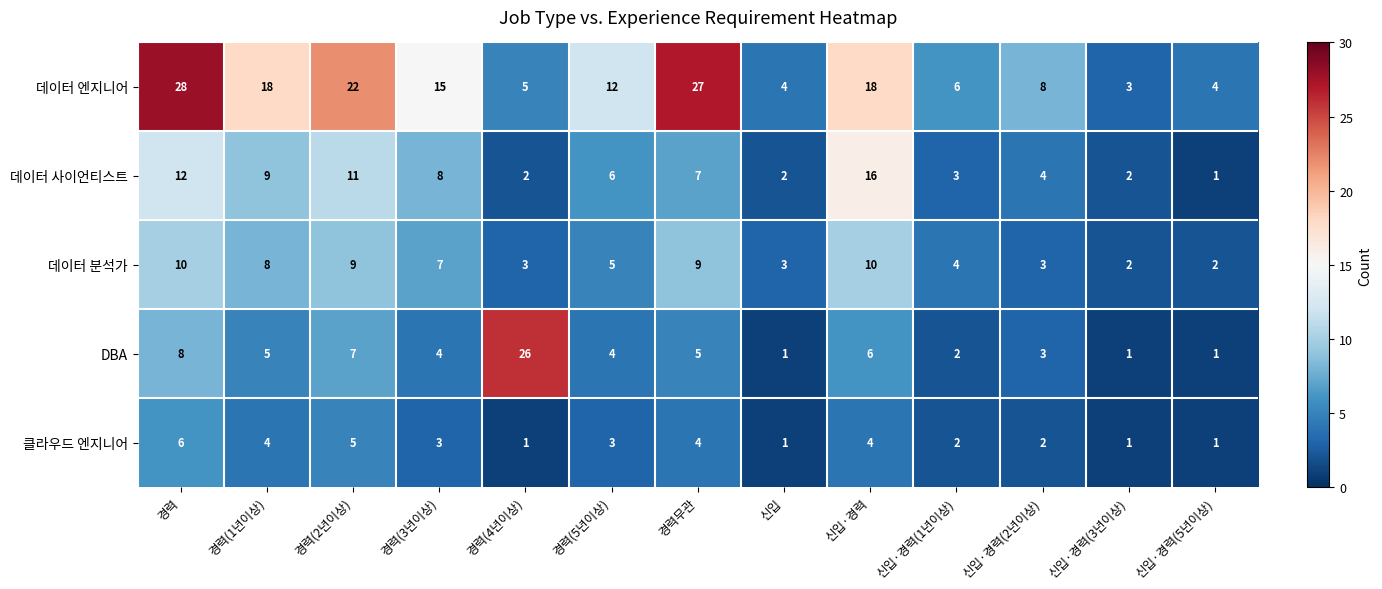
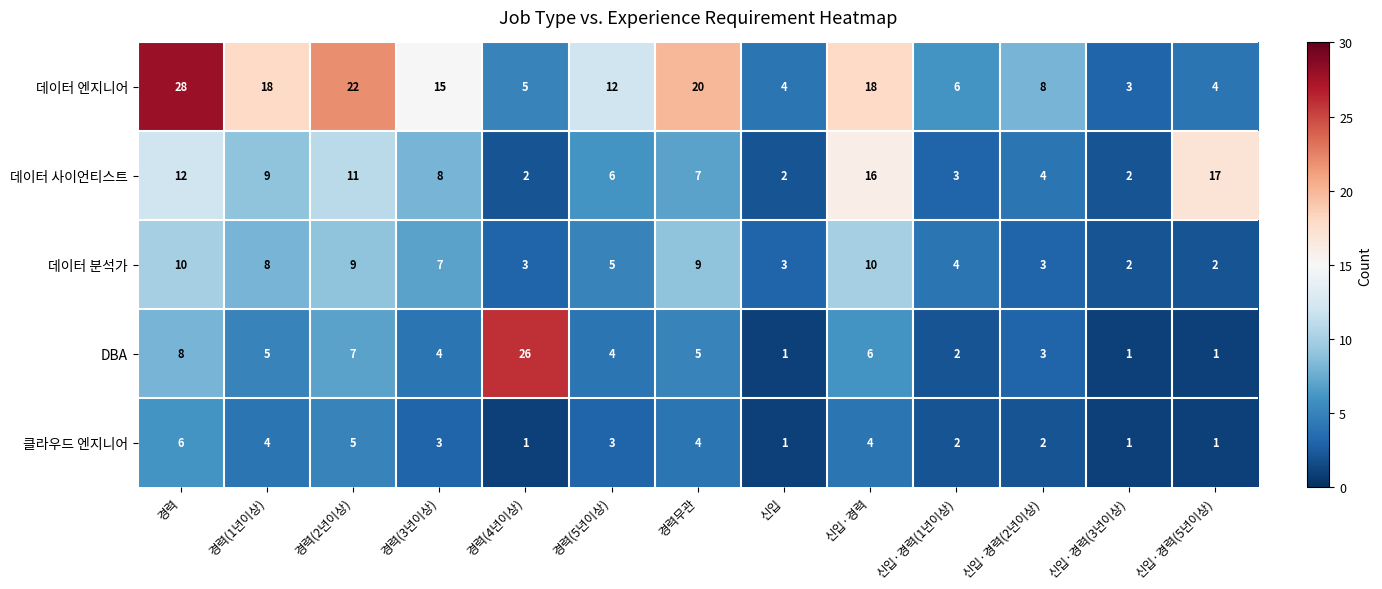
  {
    "데이터 엔지니어": {
      "경력": 28,
      "경력(1년이상)": 18,
      "경력(2년이상)": 22,
      "경력(3년이상)": 15,
      "경력(4년이상)": 5,
      "경력(5년이상)": 12,
-     "경력무관": 27,
+     "경력무관": 20,
      "신입": 4,
      "신입·경력": 18,
      "신입·경력(1년이상)": 6,
      "신입·경력(2년이상)": 8,
      "신입·경력(3년이상)": 3,
      "신입·경력(5년이상)": 4
    },
    "데이터 사이언티스트": {
      "경력": 12,
      "경력(1년이상)": 9,
      "경력(2년이상)": 11,
      "경력(3년이상)": 8,
      "경력(4년이상)": 2,
      "경력(5년이상)": 6,
      "경력무관": 7,
      "신입": 2,
      "신입·경력": 16,
      "신입·경력(1년이상)": 3,
      "신입·경력(2년이상)": 4,
      "신입·경력(3년이상)": 2,
-     "신입·경력(5년이상)": 1
+     "신입·경력(5년이상)": 17
    },
    "데이터 분석가": {
      "경력": 10,
      "경력(1년이상)": 8,
      "경력(2년이상)": 9,
      "경력(3년이상)": 7,
      "경력(4년이상)": 3,
      "경력(5년이상)": 5,
      "경력무관": 9,
      "신입": 3,
      "신입·경력": 10,
      "신입·경력(1년이상)": 4,
      "신입·경력(2년이상)": 3,
      "신입·경력(3년이상)": 2,
      "신입·경력(5년이상)": 2
    },
    "DBA": {
      "경력": 8,
      "경력(1년이상)": 5,
      "경력(2년이상)": 7,
      "경력(3년이상)": 4,
      "경력(4년이상)": 26,
      "경력(5년이상)": 4,
      "경력무관": 5,
      "신입": 1,
      "신입·경력": 6,
      "신입·경력(1년이상)": 2,
      "신입·경력(2년이상)": 3,
      "신입·경력(3년이상)": 1,
      "신입·경력(5년이상)": 1
    },
    "클라우드 엔지니어": {
      "경력": 6,
      "경력(1년이상)": 4,
      "경력(2년이상)": 5,
      "경력(3년이상)": 3,
      "경력(4년이상)": 1,
      "경력(5년이상)": 3,
      "경력무관": 4,
      "신입": 1,
      "신입·경력": 4,
      "신입·경력(1년이상)": 2,
      "신입·경력(2년이상)": 2,
      "신입·경력(3년이상)": 1,
      "신입·경력(5년이상)": 1
    }
  }
